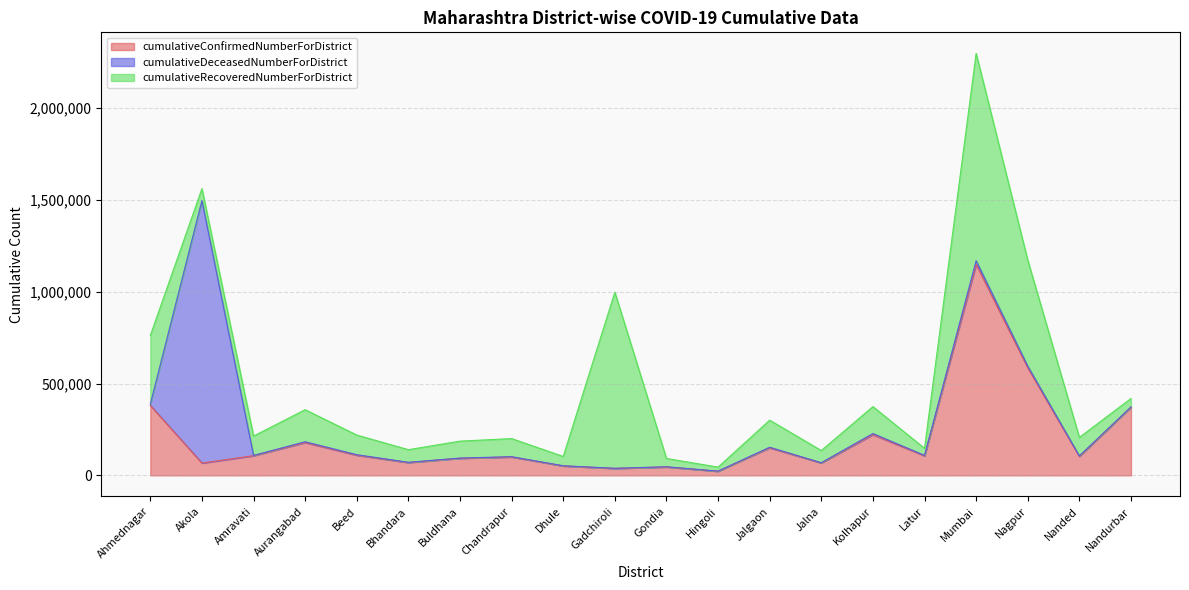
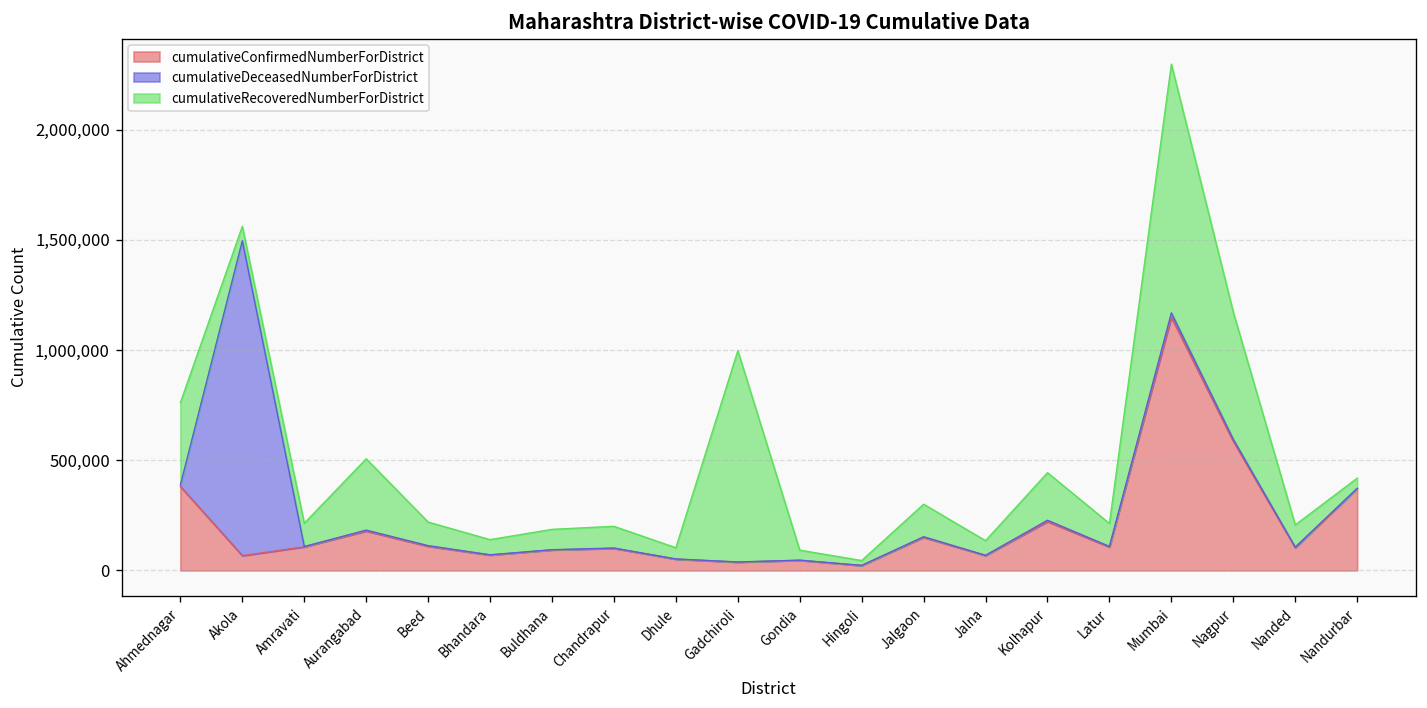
  {
    "cumulativeConfirmedNumberForDistrict": {
      "Akola": "70,000",
      "Mumbai": "1,150,000"
    },
    "cumulativeDeceasedNumberForDistrict": {
      "Akola": "1,430,000",
      "Mumbai": "20,000"
    },
    "cumulativeRecoveredNumberForDistrict": {
      "Ahmednagar": "370,000",
      "Akola": "70,000",
      "Amravati": "110,000",
-     "Aurangabad": "170,000",
+     "Aurangabad": "320,000",
      "Beed": "110,000",
      "Bhandara": "70,000",
      "Buldhana": "90,000",
      "Chandrapur": "100,000",
      "Dhule": "50,000",
      "Gadchiroli": "960,000",
      "Gondia": "50,000",
      "Hingoli": "20,000",
      "Jalgaon": "150,000",
      "Jalna": "70,000",
-     "Kolhapur": "150,000",
-     "Latur": "40,000",
+     "Kolhapur": "220,000",
+     "Latur": "100,000",
      "Mumbai": "1,130,000",
      "Nagpur": "580,000",
      "Nanded": "100,000",
      "Nandurbar": "50,000"
    }
  }
